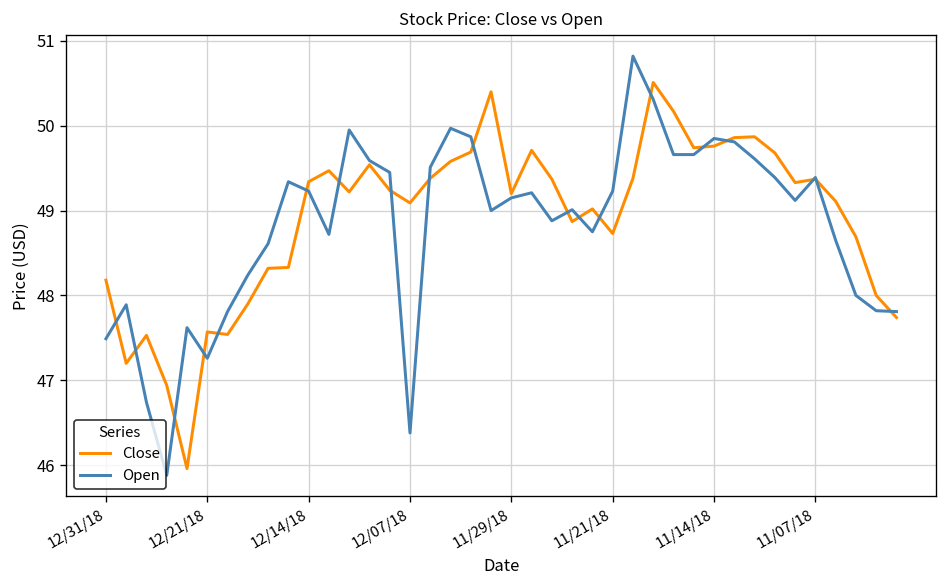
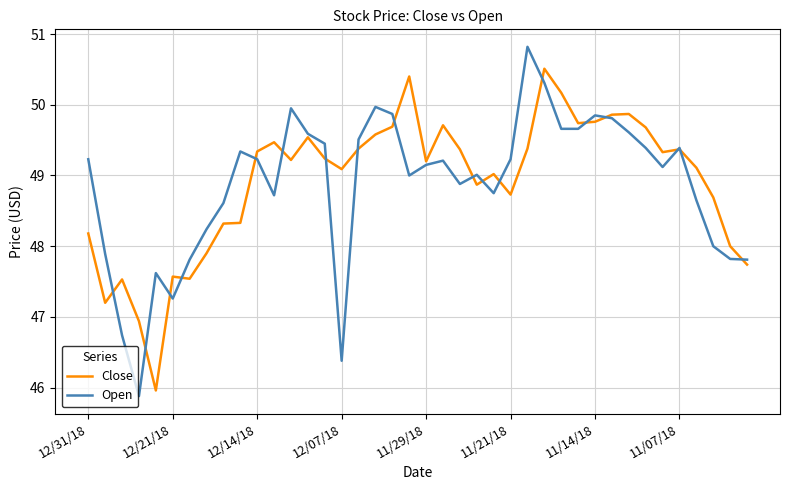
  {
    "Close": {
      "12/31/18": 48.2,
      "12/21/18": 47.6,
      "12/14/18": 49.3,
      "12/07/18": 49.1,
      "11/29/18": 49.2,
      "11/21/18": 48.7,
      "11/14/18": 49.8
    },
    "Open": {
-     "12/31/18": 47.5,
+     "12/31/18": 49.2,
      "12/21/18": 47.3,
      "12/14/18": 49.2,
      "12/07/18": 46.4,
      "11/29/18": 49.2,
      "11/21/18": 49.2,
      "11/14/18": 49.9
    }
  }
